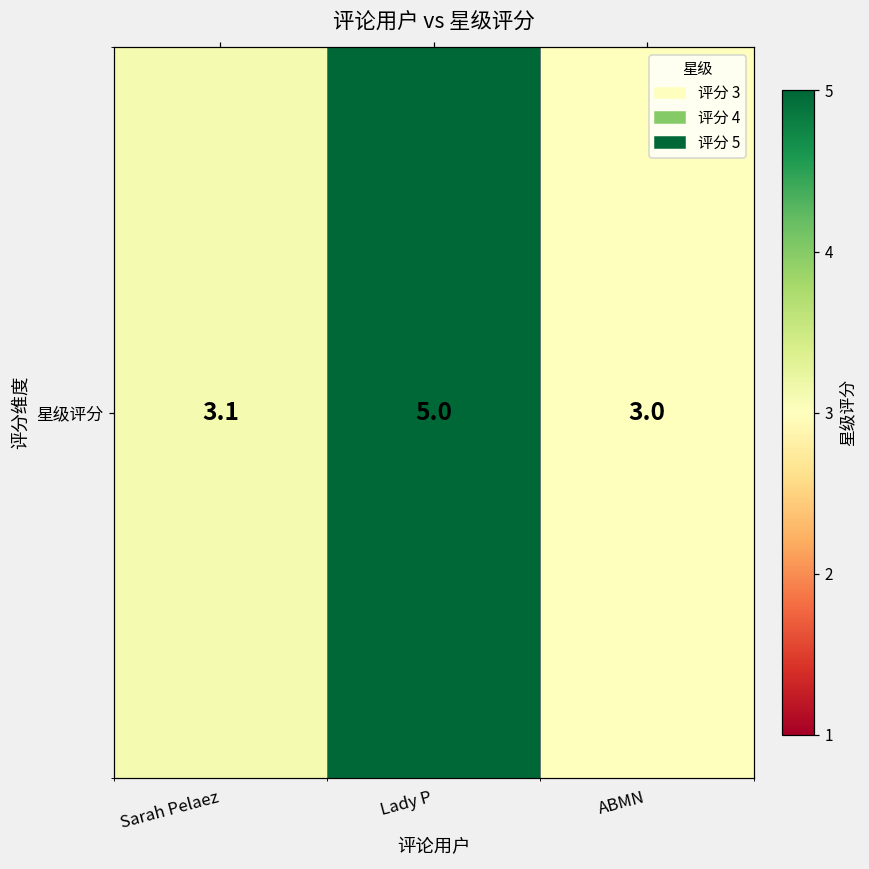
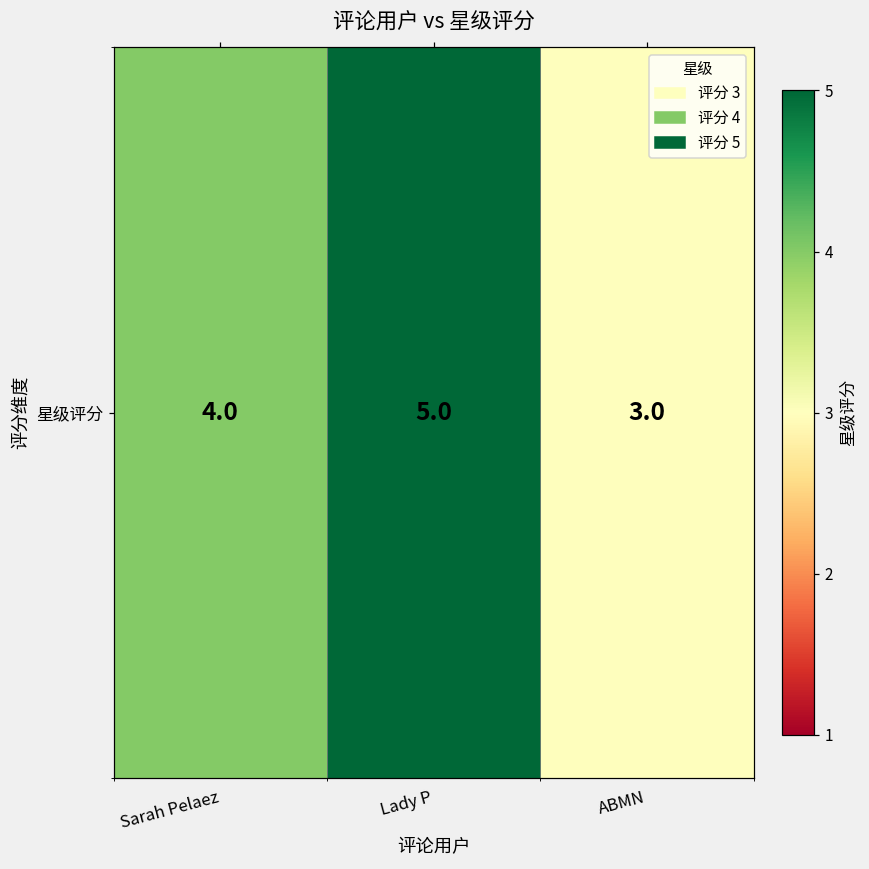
  {
    "星级评分": {
-     "Sarah Pelaez": 3.1,
+     "Sarah Pelaez": 4.0,
      "Lady P": 5.0,
      "ABMN": 3.0
    }
  }
